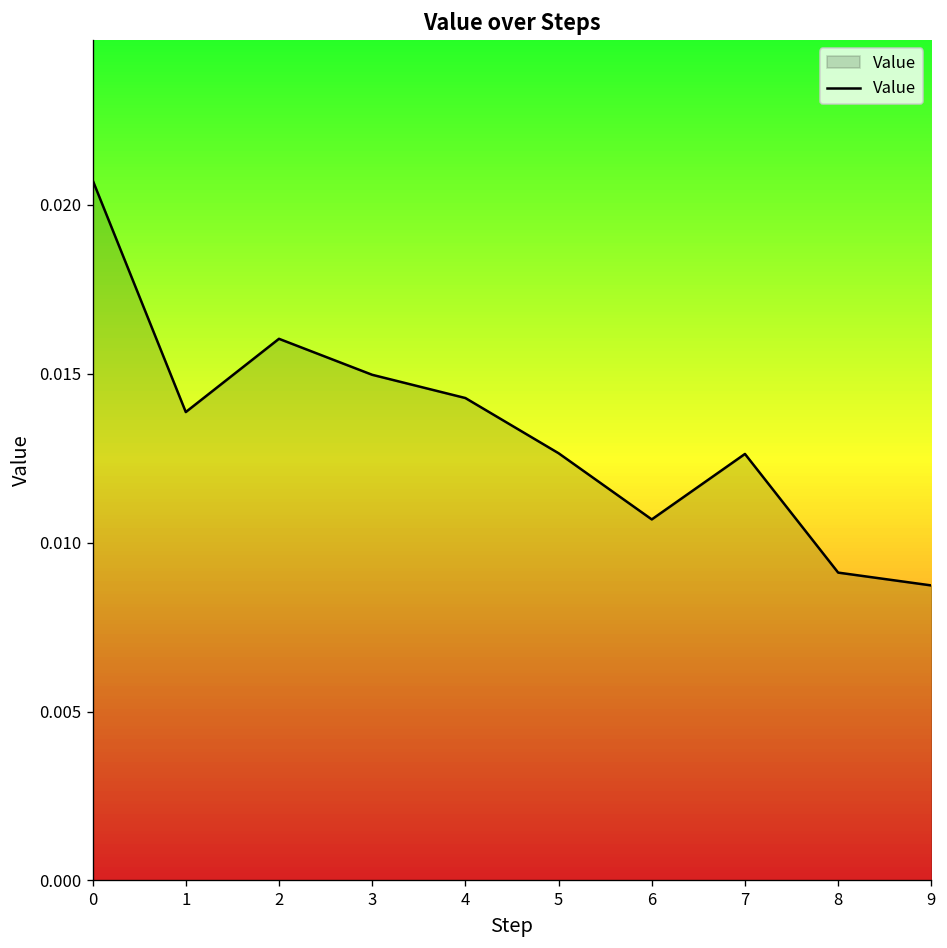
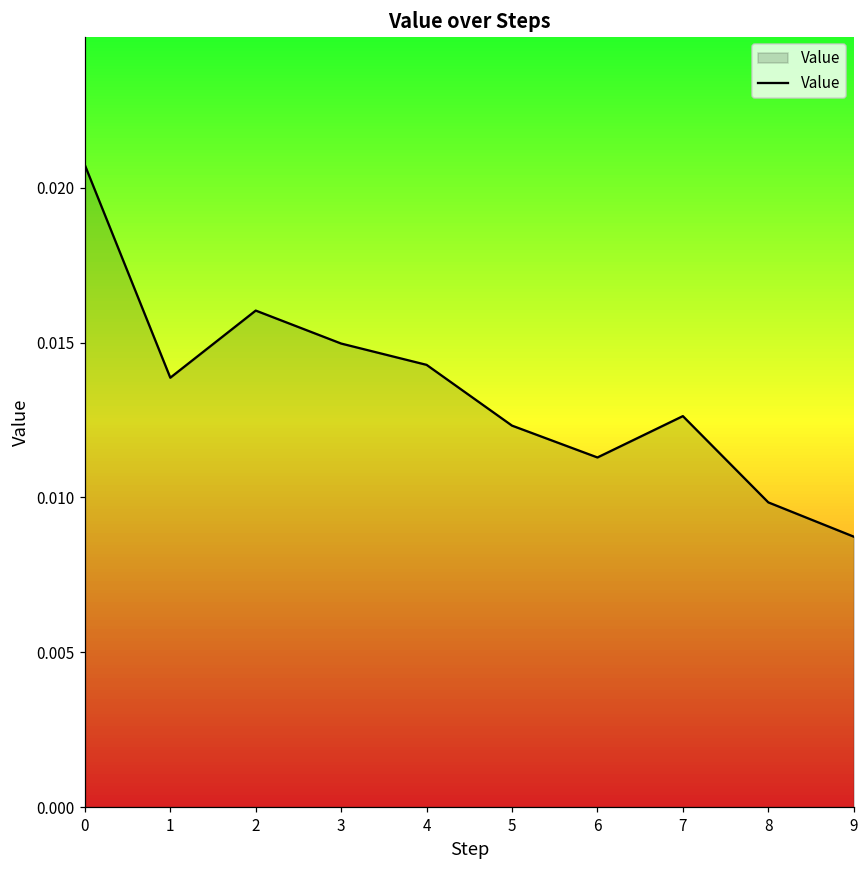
  {
    "0": 0.0207,
    "1": 0.0139,
    "2": 0.0160,
    "3": 0.0150,
    "4": 0.0143,
-   "5": 0.0126,
-   "6": 0.0107,
+   "5": 0.0123,
+   "6": 0.0113,
    "7": 0.0126,
-   "8": 0.0091,
+   "8": 0.0098,
    "9": 0.0087
  }
